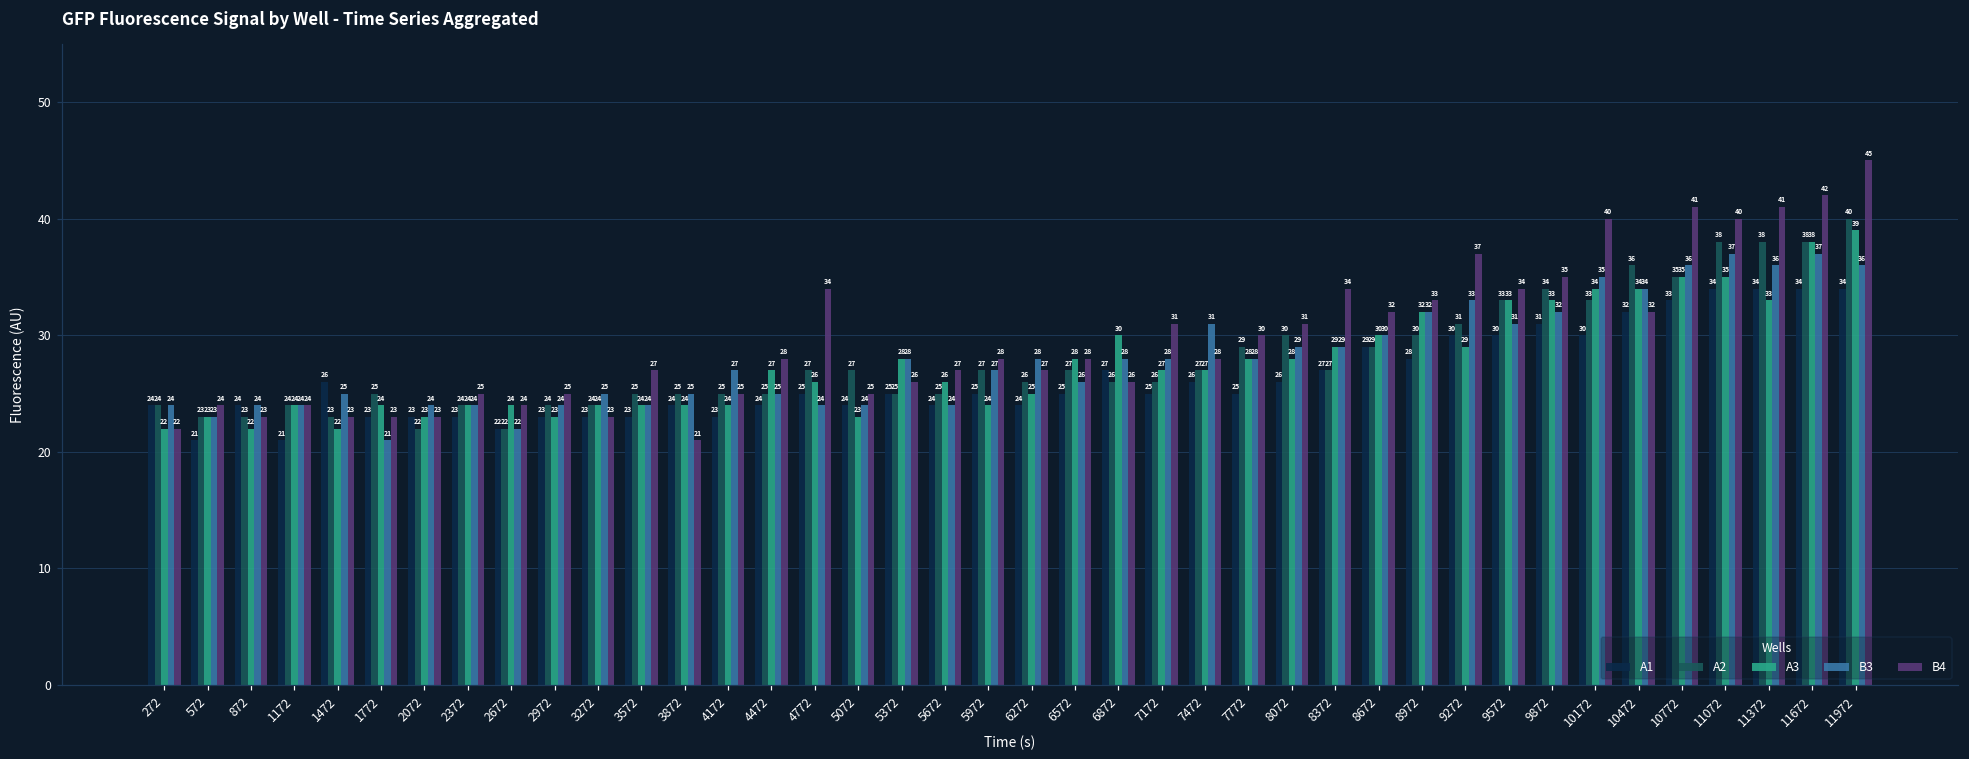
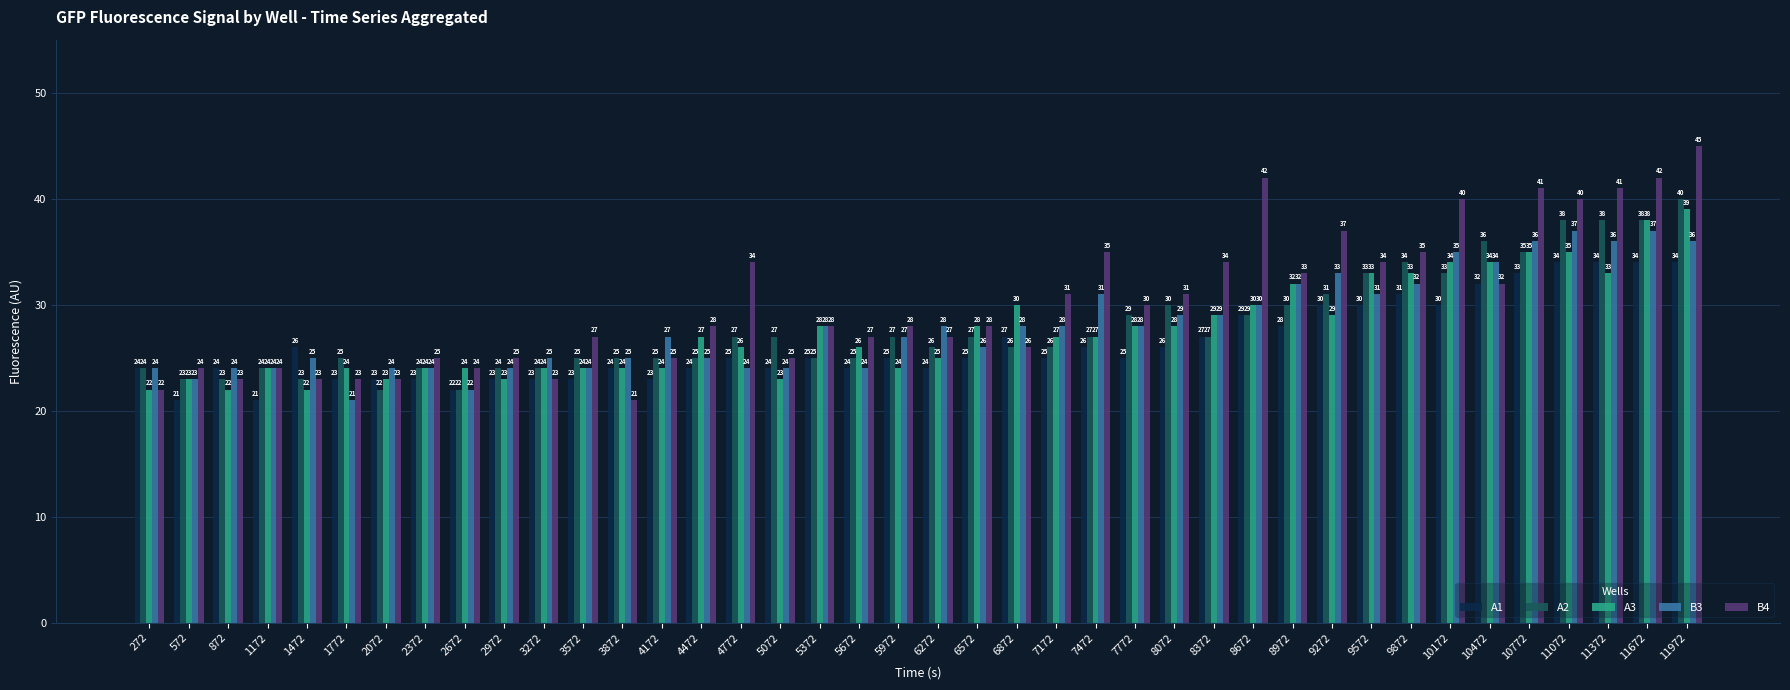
  {
    "B4": {
      "272": 22,
      "572": 24,
      "872": 23,
      "1472": 23,
      "1772": 23,
      "2072": 23,
      "2372": 25,
      "2672": 24,
      "2972": 25,
      "3272": 23,
      "3572": 27,
      "3872": 21,
      "4172": 25,
      "4472": 28,
      "4772": 34,
      "5072": 25,
-     "5372": 26,
+     "5372": 28,
      "5672": 27,
      "5972": 28,
      "6272": 27,
      "6572": 28,
      "6872": 26,
      "7172": 31,
-     "7472": 28,
+     "7472": 35,
      "7772": 30,
      "8072": 31,
      "8372": 34,
-     "8672": 32,
+     "8672": 42,
      "8972": 33,
      "9272": 37,
      "9572": 34,
      "9872": 35,
      "10172": 40,
      "10472": 32,
      "10772": 41,
      "11072": 40,
      "11372": 41,
      "11672": 42,
      "11972": 45
    }
  }
